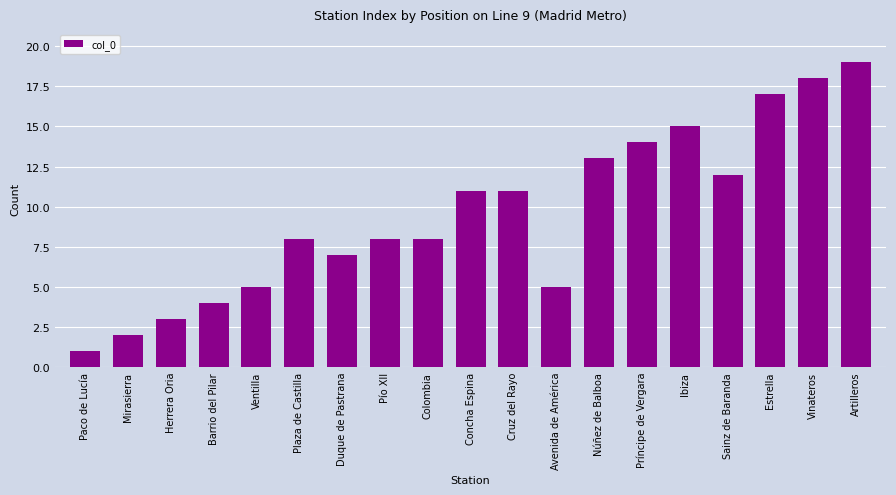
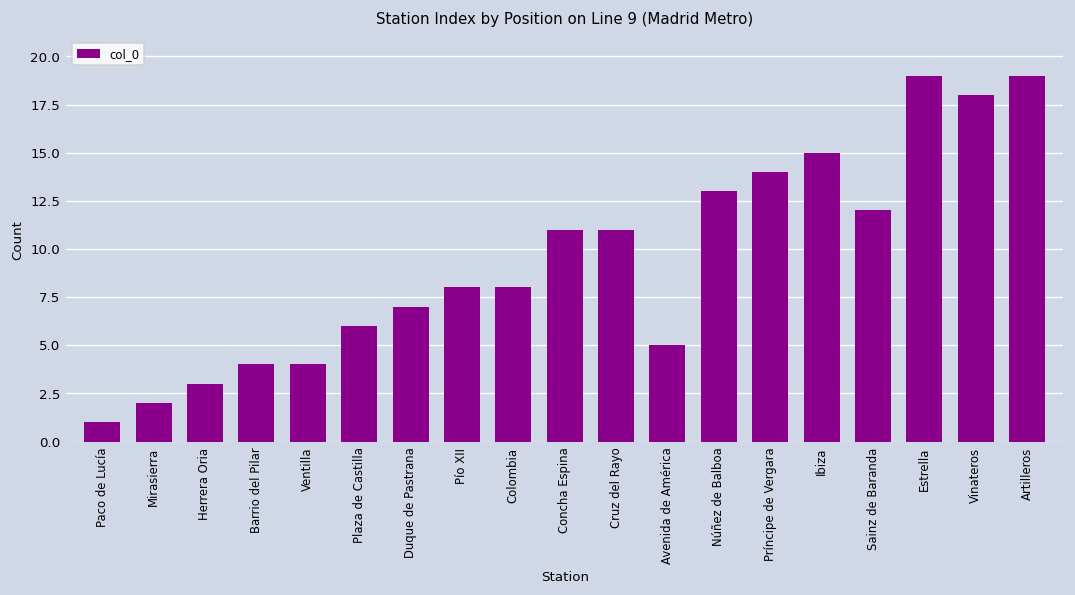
  {
    "Paco de Lucía": 1,
    "Mirasierra": 2,
    "Herrera Oria": 3,
    "Barrio del Pilar": 4,
-   "Ventilla": 5,
-   "Plaza de Castilla": 8,
+   "Ventilla": 4,
+   "Plaza de Castilla": 6,
    "Duque de Pastrana": 7,
    "Pío XII": 8,
    "Colombia": 8,
    "Concha Espina": 11,
    "Cruz del Rayo": 11,
    "Avenida de América": 5,
    "Núñez de Balboa": 13,
    "Príncipe de Vergara": 14,
    "Ibiza": 15,
    "Sainz de Baranda": 12,
-   "Estrella": 17,
+   "Estrella": 19,
    "Vinateros": 18,
    "Artilleros": 19
  }
